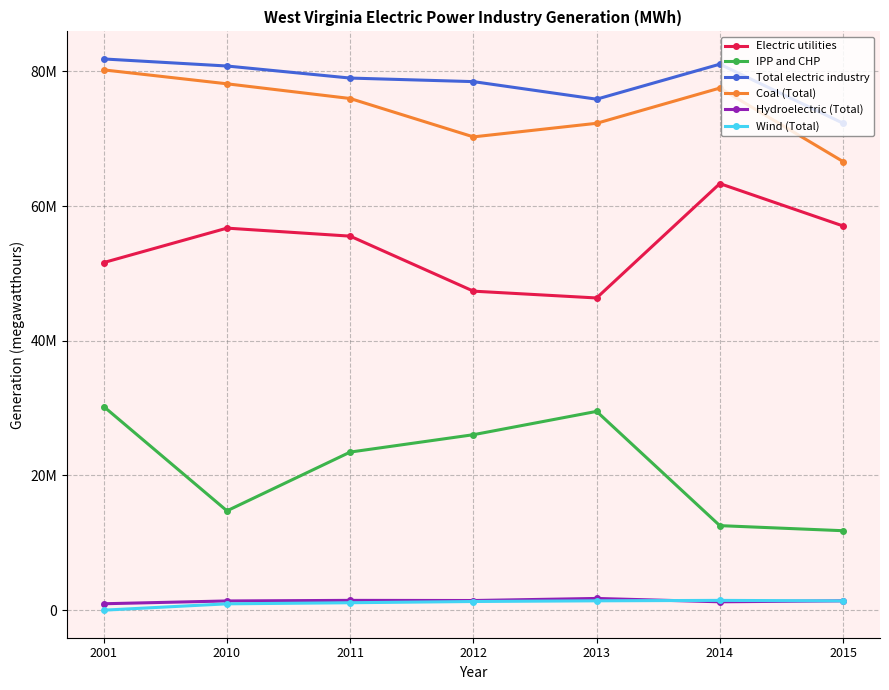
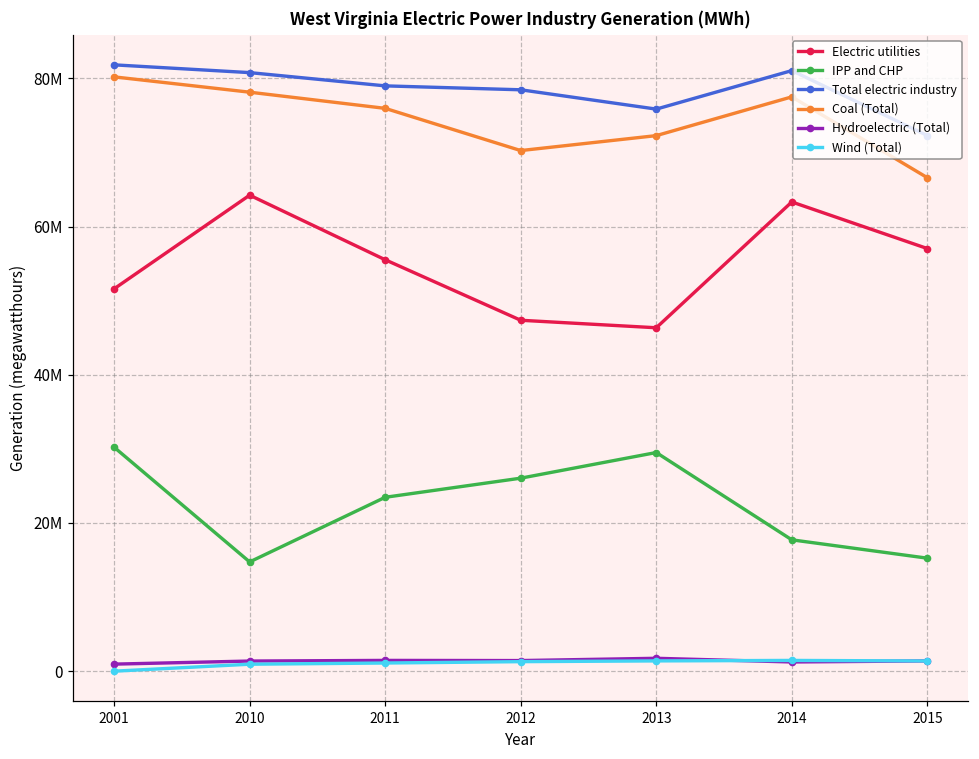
  {
    "Electric utilities": {
      "2001": 52000000,
-     "2010": 57000000,
+     "2010": 64000000,
      "2011": 56000000,
      "2012": 47000000,
      "2013": 46000000,
      "2014": 63000000,
      "2015": 57000000
    },
    "IPP and CHP": {
      "2001": 30000000,
      "2010": 15000000,
      "2011": 23000000,
      "2012": 26000000,
      "2013": 30000000,
-     "2014": 13000000,
-     "2015": 12000000
+     "2014": 18000000,
+     "2015": 15000000
    },
    "Total electric industry": {
      "2001": 82000000,
      "2010": 81000000,
      "2011": 79000000,
      "2012": 78000000,
      "2013": 76000000,
      "2014": 81000000
    },
    "Coal (Total)": {
      "2001": 80000000,
      "2010": 78000000,
      "2011": 76000000,
      "2012": 70000000,
      "2013": 72000000,
      "2014": 78000000,
      "2015": 67000000
    },
    "Hydroelectric (Total)": {
      "2001": 1000000,
      "2010": 1000000
    },
    "Wind (Total)": {
      "2001": 0,
      "2010": 1000000
    }
  }
